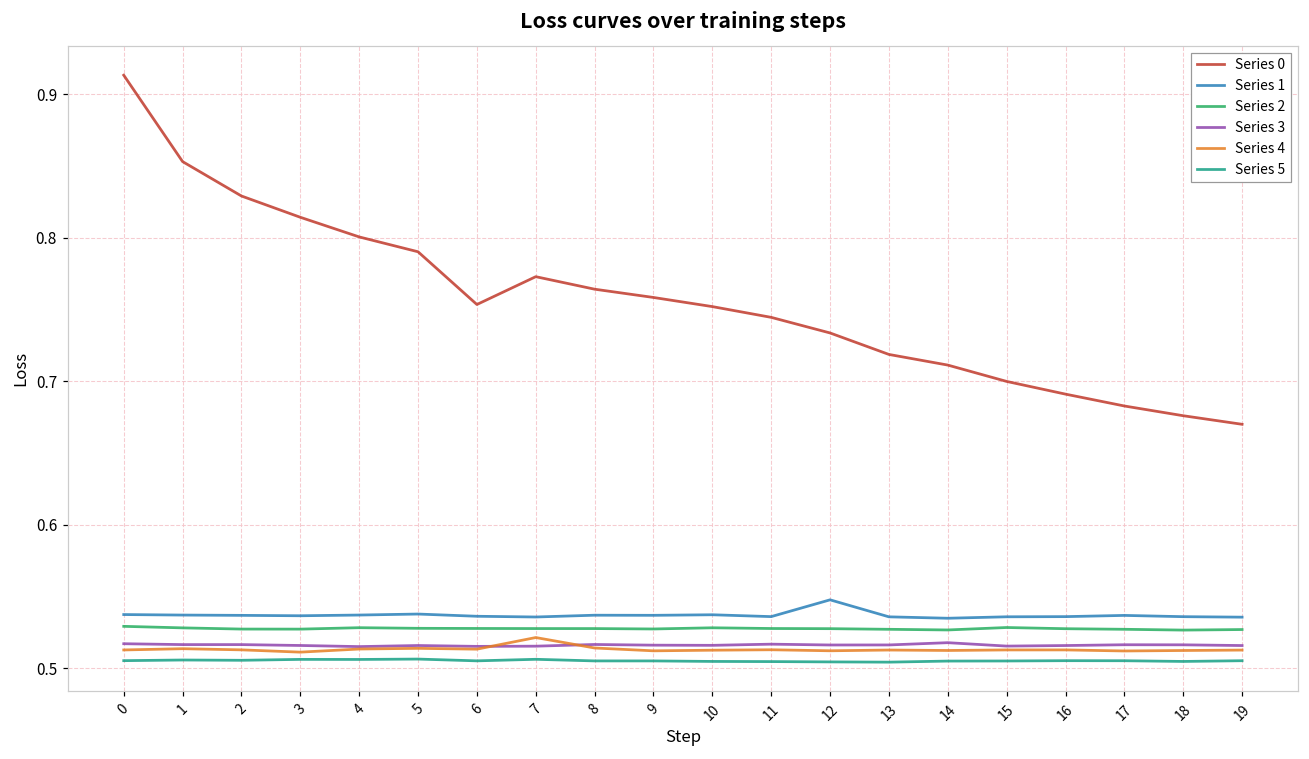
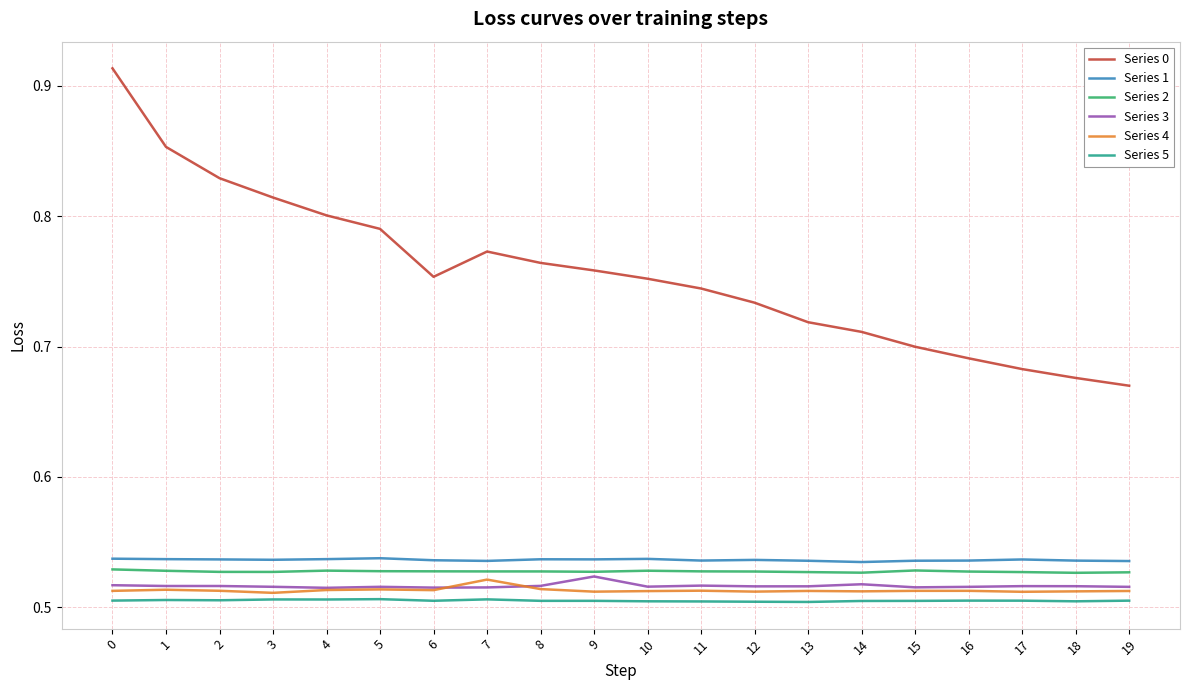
  {
    "Series 0": {
      "0": 0.913,
      "1": 0.853,
      "2": 0.829,
      "3": 0.814,
      "4": 0.801,
      "5": 0.790,
      "6": 0.753,
      "7": 0.773,
      "8": 0.764,
      "9": 0.758,
      "10": 0.752,
      "11": 0.745,
      "12": 0.734,
      "13": 0.719,
      "14": 0.711,
      "15": 0.700,
      "16": 0.691,
      "17": 0.683,
      "18": 0.676,
      "19": 0.670
    },
    "Series 1": {
      "0": 0.537,
      "1": 0.537,
      "2": 0.537,
      "3": 0.537,
      "4": 0.537,
      "5": 0.538,
      "6": 0.536,
      "7": 0.536,
      "8": 0.537,
      "9": 0.537,
      "10": 0.537,
      "11": 0.536,
-     "12": 0.548,
+     "12": 0.536,
      "13": 0.536,
      "14": 0.535,
      "15": 0.536,
      "16": 0.536,
      "17": 0.537,
      "18": 0.536,
      "19": 0.536
    },
    "Series 3": {
      "0": 0.517,
      "1": 0.516,
      "2": 0.516,
      "3": 0.516,
      "5": 0.516,
      "6": 0.515,
      "7": 0.515,
      "8": 0.517,
-     "9": 0.516,
+     "9": 0.524,
      "10": 0.516,
      "11": 0.517,
      "12": 0.516,
      "13": 0.516,
      "14": 0.518,
      "15": 0.515,
      "16": 0.516,
      "17": 0.516,
      "18": 0.516,
      "19": 0.516
    },
    "Series 4": {
      "0": 0.513,
      "1": 0.514,
      "2": 0.513,
      "3": 0.511,
      "5": 0.514,
      "6": 0.513,
      "7": 0.521,
      "8": 0.514,
      "9": 0.512,
      "10": 0.513,
      "11": 0.513,
      "12": 0.512,
      "13": 0.513,
      "14": 0.512,
      "15": 0.513,
      "16": 0.513,
      "17": 0.512,
      "18": 0.512,
      "19": 0.513
    }
  }
